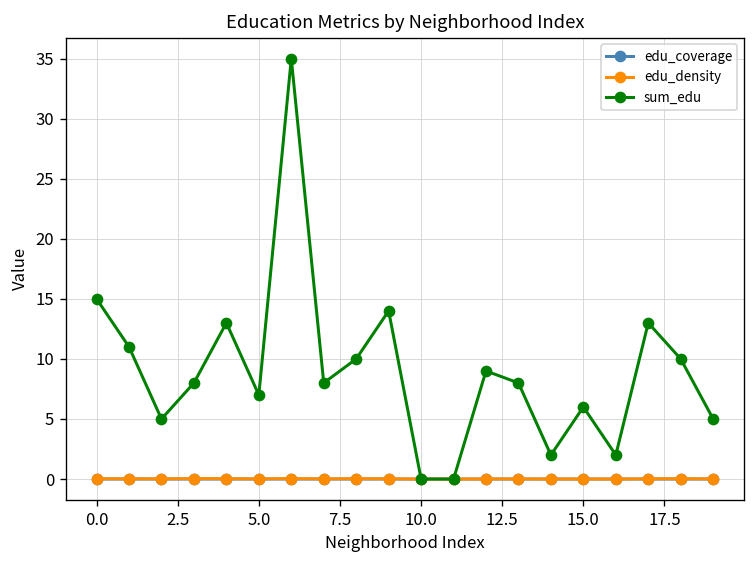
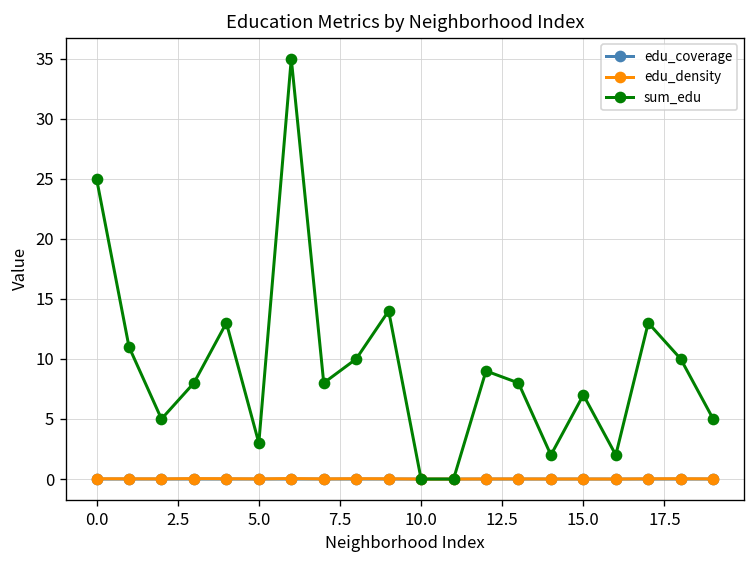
  {
    "edu_density": {
      "0.0": 0,
      "5.0": 0,
      "15.0": 0
    },
    "sum_edu": {
-     "0.0": 15,
-     "5.0": 7,
-     "15.0": 6
+     "0.0": 25,
+     "5.0": 3,
+     "15.0": 7
    }
  }
